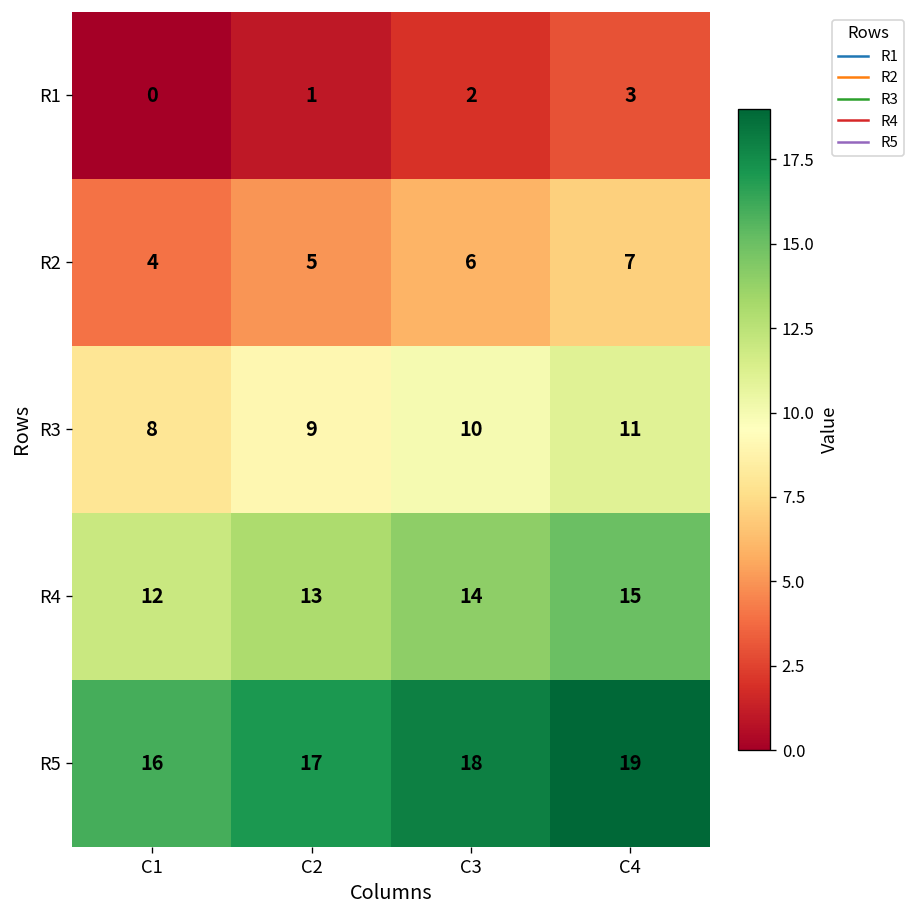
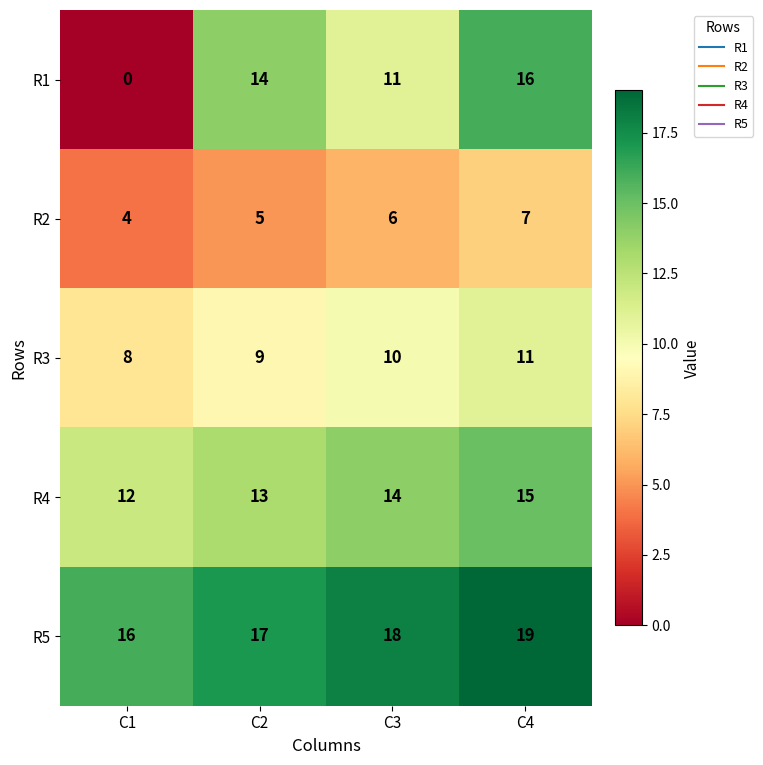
  {
    "R1": {
      "C1": 0,
-     "C2": 1,
-     "C3": 2,
-     "C4": 3
+     "C2": 14,
+     "C3": 11,
+     "C4": 16
    },
    "R2": {
      "C1": 4,
      "C2": 5,
      "C3": 6,
      "C4": 7
    },
    "R3": {
      "C1": 8,
      "C2": 9,
      "C3": 10,
      "C4": 11
    },
    "R4": {
      "C1": 12,
      "C2": 13,
      "C3": 14,
      "C4": 15
    },
    "R5": {
      "C1": 16,
      "C2": 17,
      "C3": 18,
      "C4": 19
    }
  }
